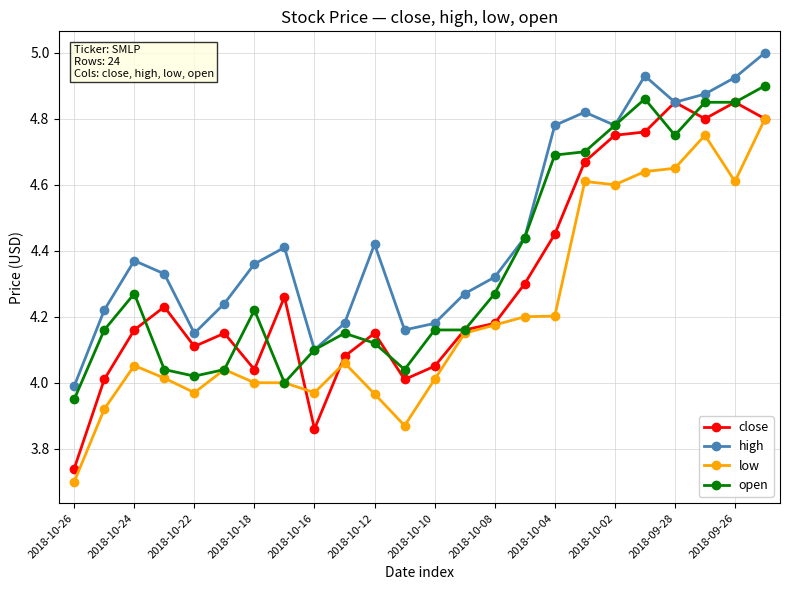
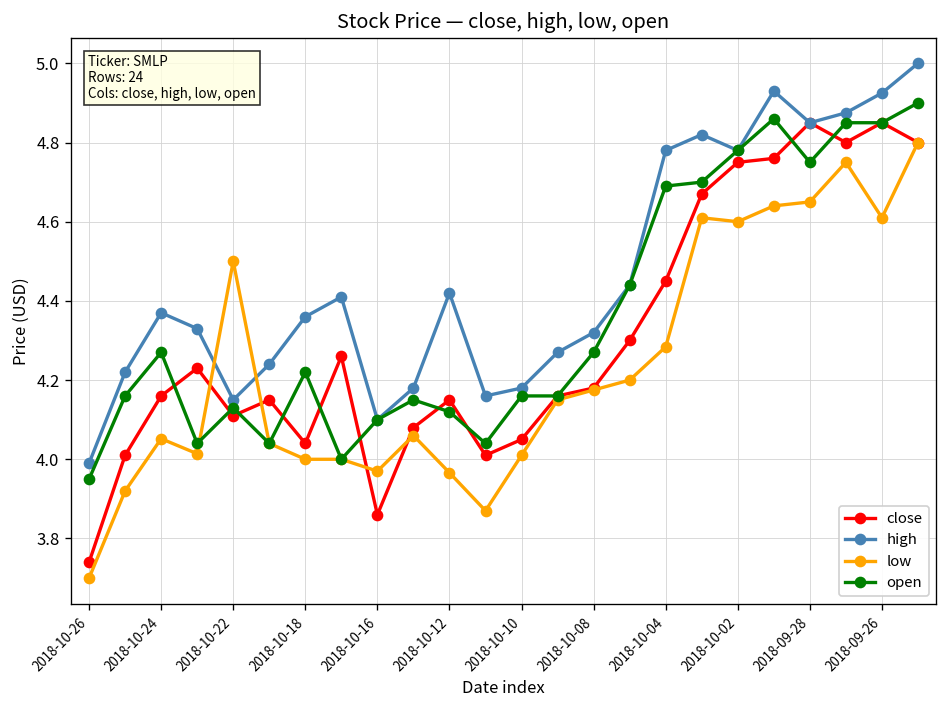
  {
    "close": {
      "2018-10-26": 3.74,
      "2018-10-24": 4.16,
      "2018-10-22": 4.11,
      "2018-10-18": 4.04,
      "2018-10-16": 3.86,
      "2018-10-12": 4.15,
      "2018-10-10": 4.05,
      "2018-10-04": 4.45,
      "2018-10-02": 4.75
    },
    "high": {
      "2018-10-26": 3.99,
      "2018-10-24": 4.37,
      "2018-10-22": 4.15,
      "2018-10-18": 4.36,
      "2018-10-12": 4.42,
      "2018-10-10": 4.18,
      "2018-10-08": 4.32,
      "2018-10-04": 4.78,
      "2018-09-26": 4.93
    },
    "low": {
      "2018-10-26": 3.70,
      "2018-10-24": 4.05,
-     "2018-10-22": 3.97,
+     "2018-10-22": 4.50,
      "2018-10-18": 4.00,
      "2018-10-16": 3.97,
      "2018-10-12": 3.97,
      "2018-10-10": 4.01,
-     "2018-10-04": 4.20,
+     "2018-10-04": 4.28,
      "2018-10-02": 4.60,
      "2018-09-28": 4.65,
      "2018-09-26": 4.61
    },
    "open": {
      "2018-10-26": 3.95,
      "2018-10-24": 4.27,
-     "2018-10-22": 4.02,
+     "2018-10-22": 4.13,
      "2018-10-18": 4.22,
      "2018-10-12": 4.12,
      "2018-10-10": 4.16,
      "2018-10-08": 4.27,
      "2018-10-04": 4.69,
      "2018-09-28": 4.75
    }
  }
